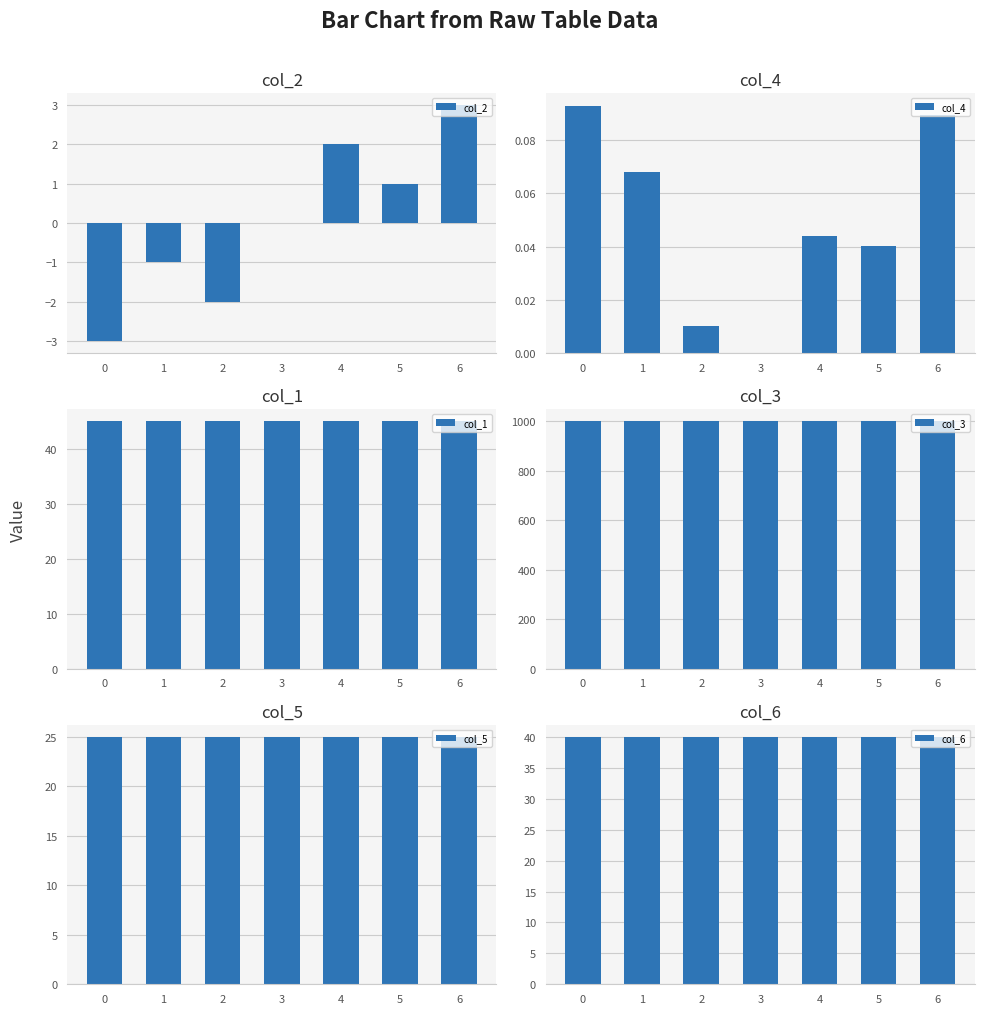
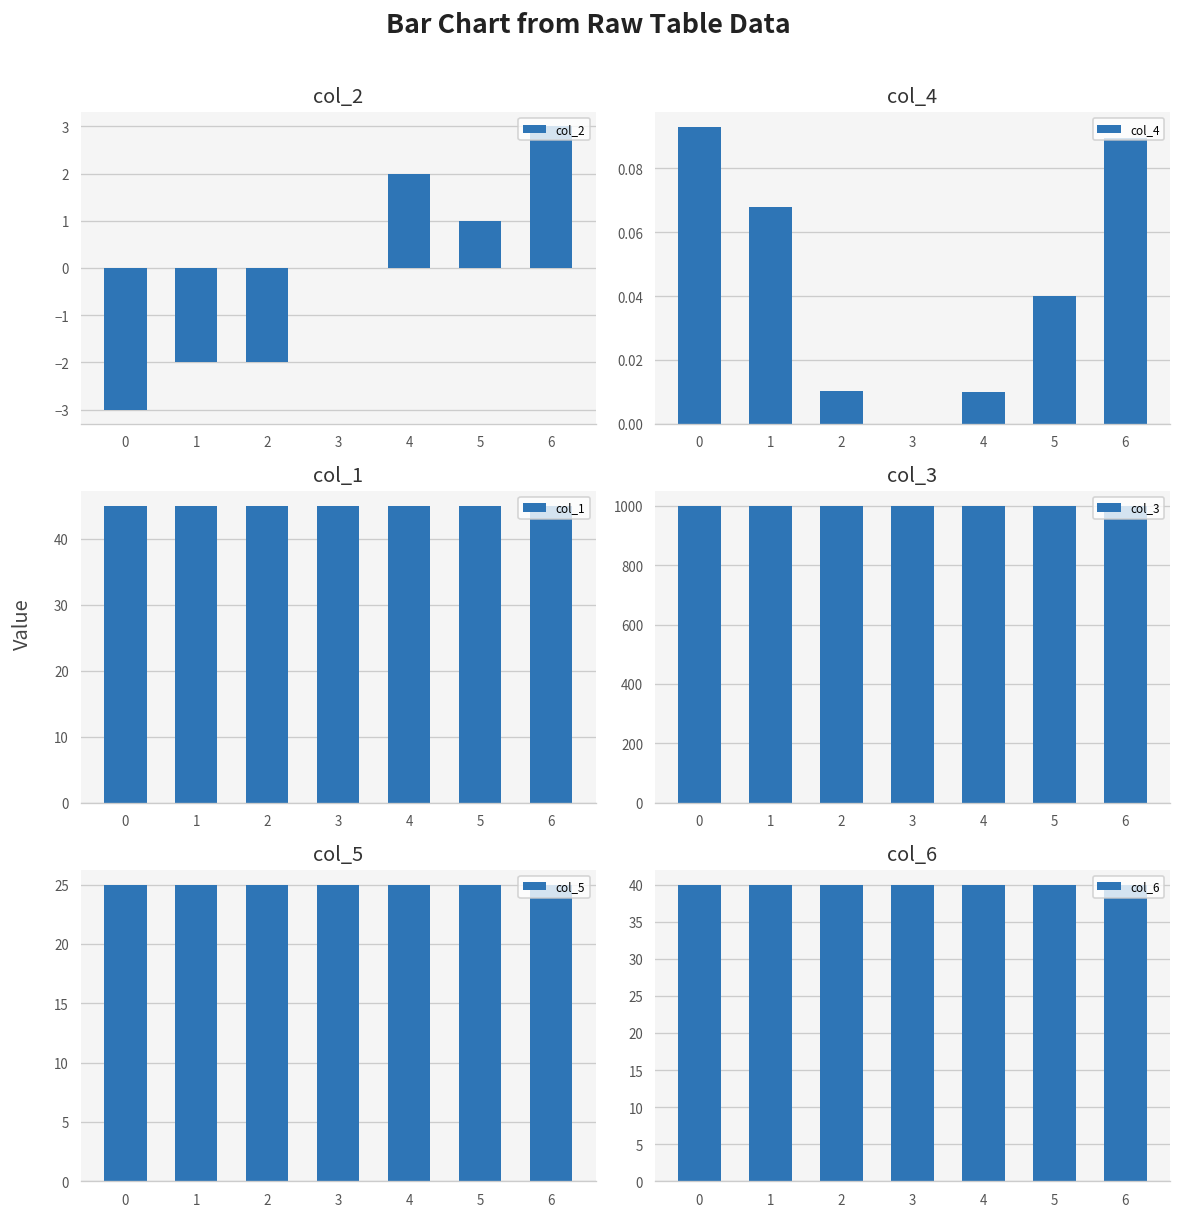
  {
    "col_2": {
      "0": -3,
-     "1": -1,
+     "1": -2,
      "2": -2,
      "3": 0,
      "4": 2,
      "5": 1
    },
    "col_4": {
      "0": 0.093,
      "1": 0.068,
      "2": 0.010,
-     "4": 0.044,
+     "4": 0.010,
      "5": 0.040
    },
    "col_1": {
      "0": 45,
      "1": 45,
      "2": 45,
      "3": 45,
      "4": 45,
      "5": 45
    },
    "col_3": {
      "0": 1000,
      "1": 1000,
      "2": 1000,
      "3": 1000,
      "4": 1000,
      "5": 1000
    },
    "col_5": {
      "0": 25,
      "1": 25,
      "2": 25,
      "3": 25,
      "4": 25,
      "5": 25
    },
    "col_6": {
      "0": 40,
      "1": 40,
      "2": 40,
      "3": 40,
      "4": 40,
      "5": 40
    }
  }
